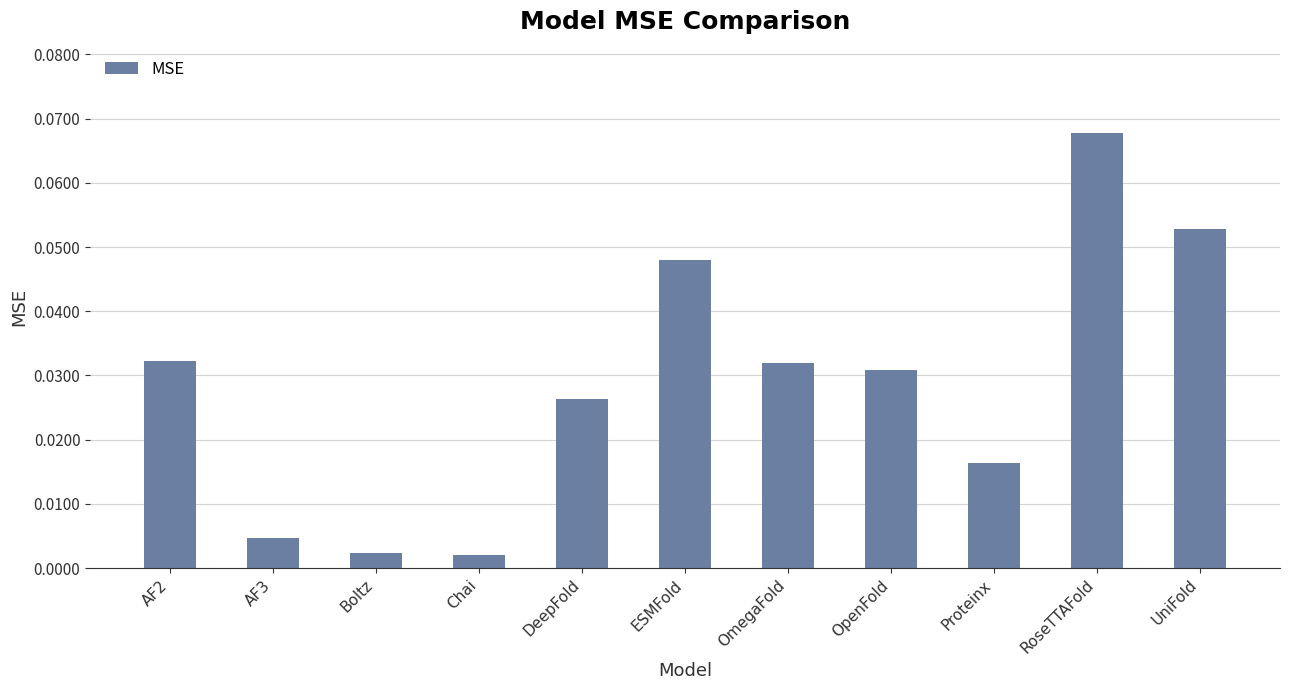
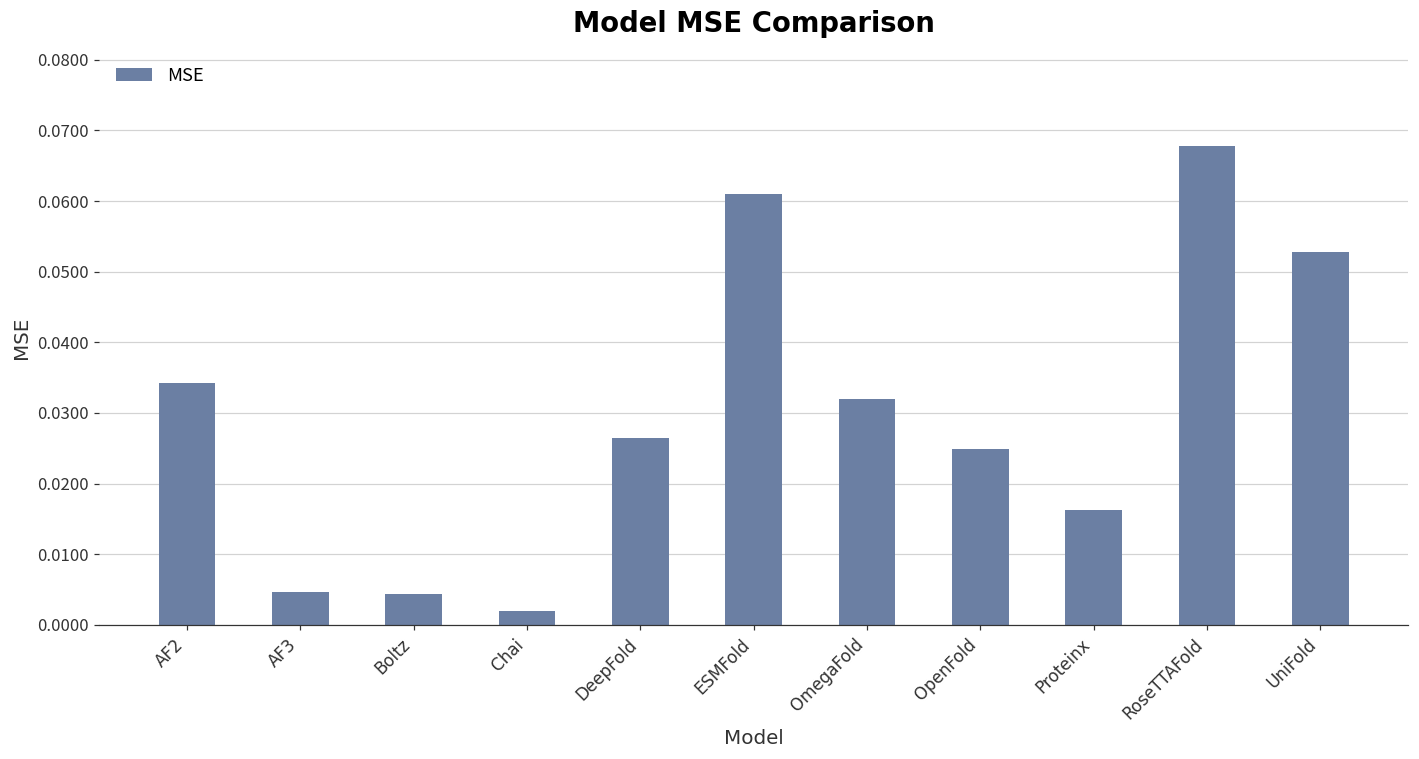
  {
-   "AF2": 0.032,
+   "AF2": 0.034,
    "AF3": 0.005,
-   "Boltz": 0.002,
+   "Boltz": 0.004,
    "Chai": 0.002,
    "DeepFold": 0.026,
-   "ESMFold": 0.048,
+   "ESMFold": 0.061,
    "OmegaFold": 0.032,
-   "OpenFold": 0.031,
+   "OpenFold": 0.025,
    "Proteinx": 0.016,
    "RoseTTAFold": 0.068,
    "UniFold": 0.053
  }
